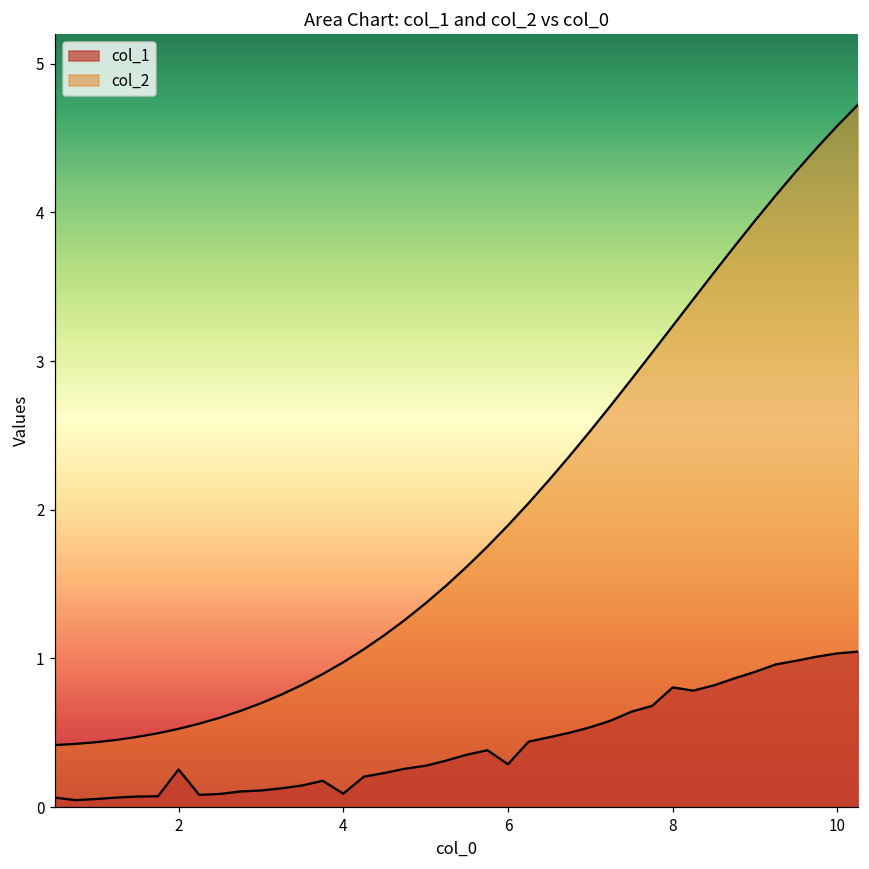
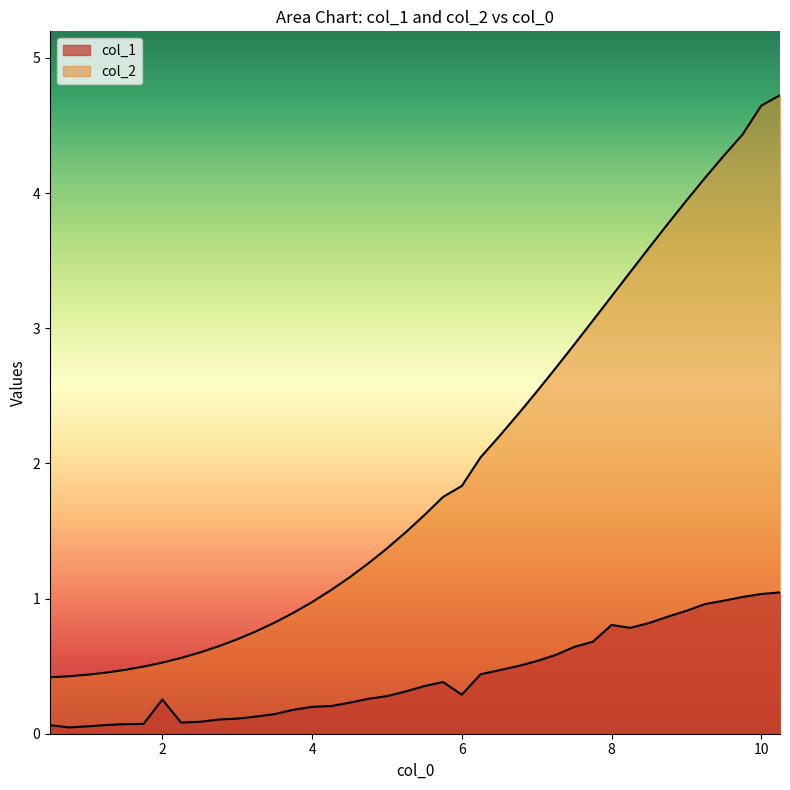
  {
    "col_1": {
      "2": 0.25,
-     "4": 0.09,
+     "4": 0.20,
      "6": 0.29,
      "8": 0.80,
      "10": 1.03
    },
    "col_2": {
      "2": 0.53,
      "4": 0.97,
-     "6": 1.89,
+     "6": 1.83,
      "8": 3.24,
-     "10": 4.58
+     "10": 4.65
    }
  }
